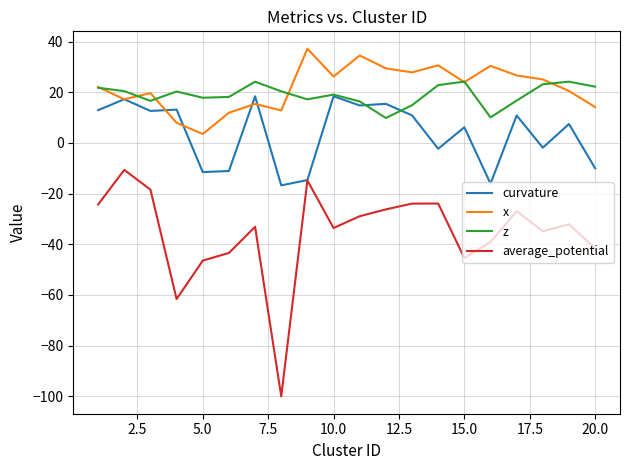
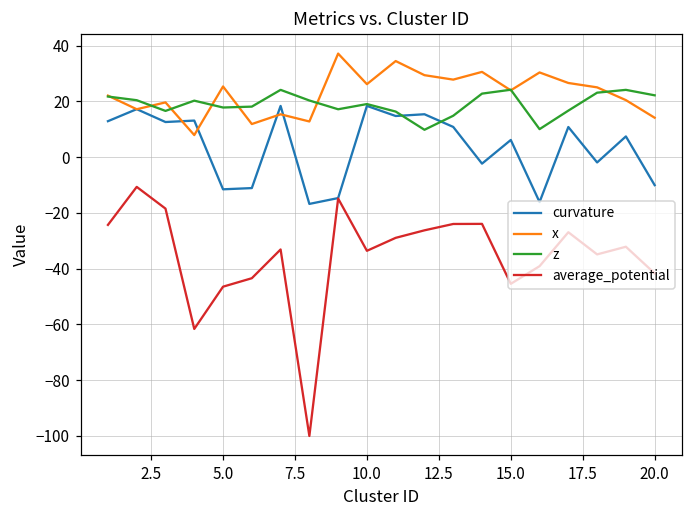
  {
    "curvature": {
      "5.0": -12,
      "15.0": 6,
      "20.0": -10
    },
    "x": {
-     "5.0": 4,
+     "5.0": 25,
      "10.0": 26,
      "20.0": 14
    },
    "z": {
      "5.0": 18,
      "20.0": 22
    },
    "average_potential": {
      "5.0": -46,
      "10.0": -34
    }
  }
